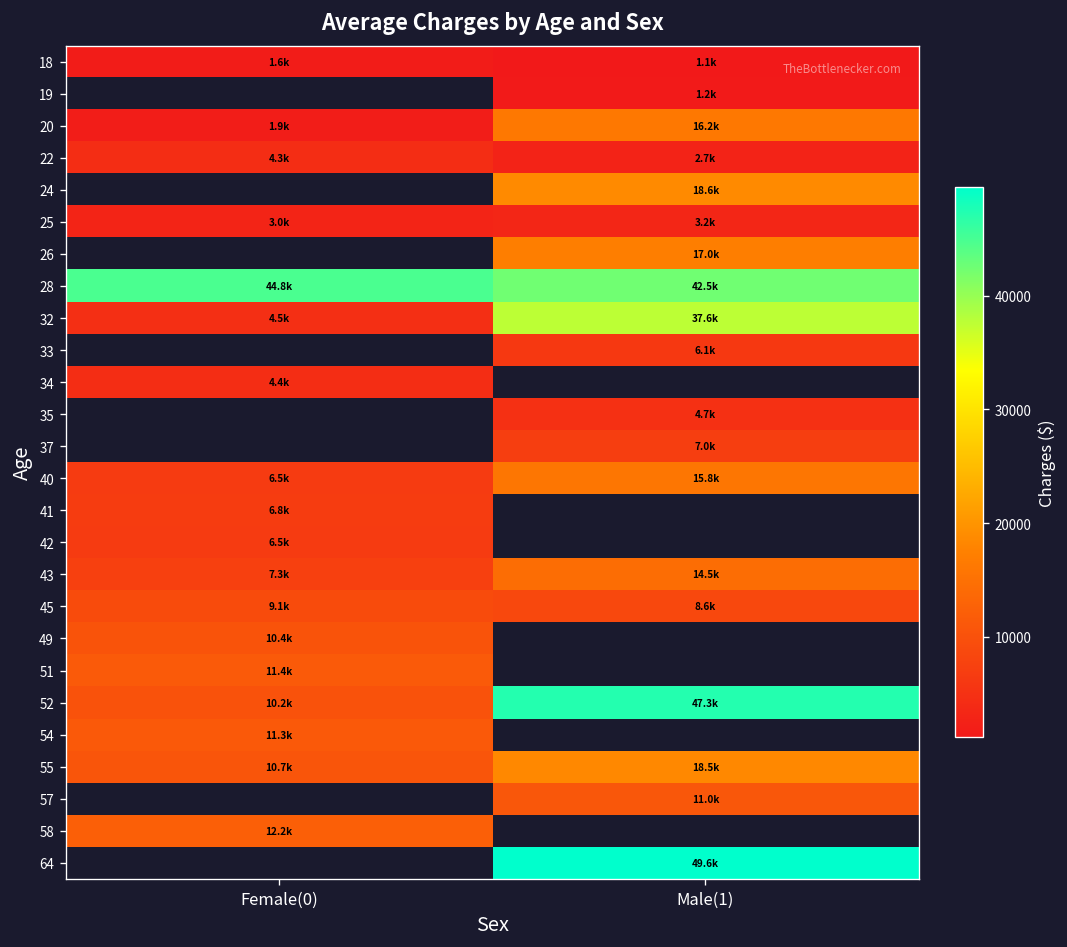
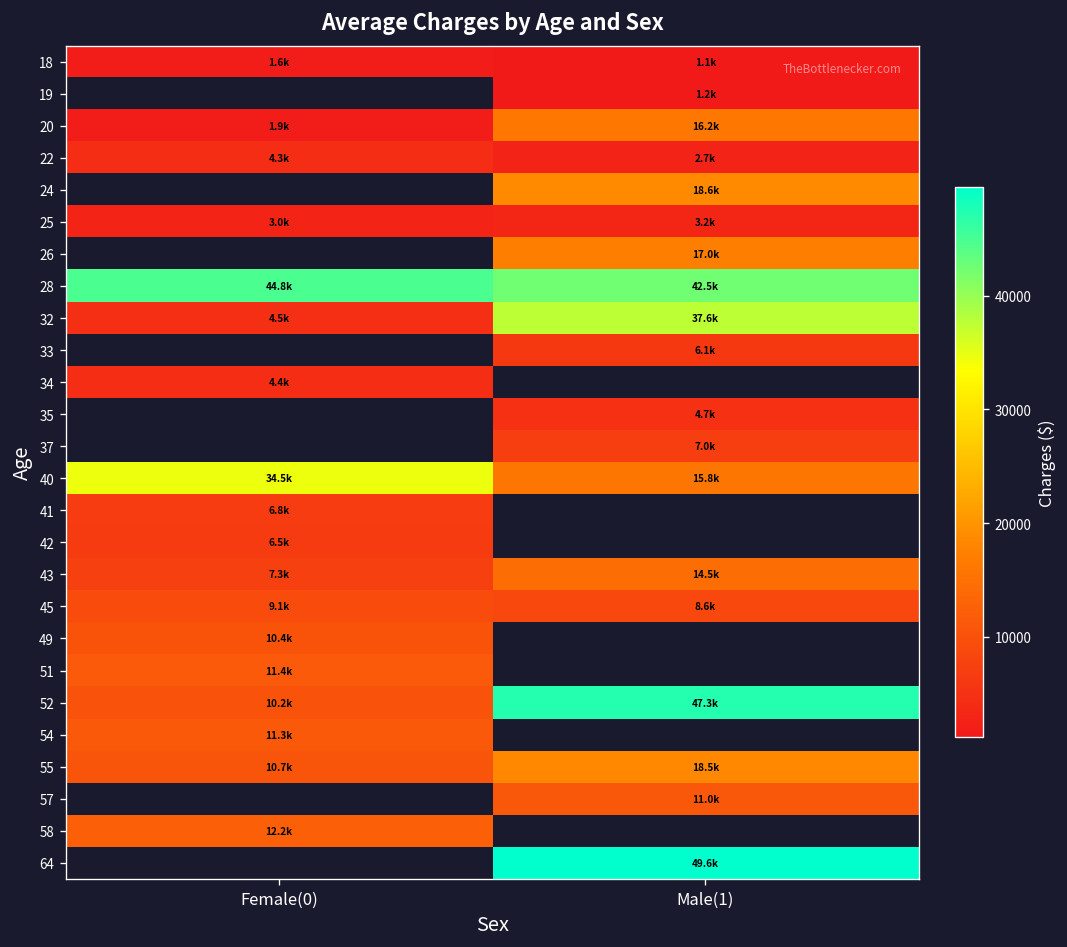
  {
    "18": {
      "Female(0)": "1.6k"
    },
    "19": {
      "Male(1)": "1.2k"
    },
    "20": {
      "Female(0)": "1.9k",
      "Male(1)": "16.2k"
    },
    "22": {
      "Female(0)": "4.3k",
      "Male(1)": "2.7k"
    },
    "24": {
      "Male(1)": "18.6k"
    },
    "25": {
      "Female(0)": "3.0k",
      "Male(1)": "3.2k"
    },
    "26": {
      "Male(1)": "17.0k"
    },
    "28": {
      "Female(0)": "44.8k",
      "Male(1)": "42.5k"
    },
    "32": {
      "Female(0)": "4.5k",
      "Male(1)": "37.6k"
    },
    "33": {
      "Male(1)": "6.1k"
    },
    "34": {
      "Female(0)": "4.4k"
    },
    "35": {
      "Male(1)": "4.7k"
    },
    "37": {
      "Male(1)": "7.0k"
    },
    "40": {
-     "Female(0)": "6.5k",
+     "Female(0)": "34.5k",
      "Male(1)": "15.8k"
    },
    "41": {
      "Female(0)": "6.8k"
    },
    "42": {
      "Female(0)": "6.5k"
    },
    "43": {
      "Female(0)": "7.3k",
      "Male(1)": "14.5k"
    },
    "45": {
      "Female(0)": "9.1k",
      "Male(1)": "8.6k"
    },
    "49": {
      "Female(0)": "10.4k"
    },
    "51": {
      "Female(0)": "11.4k"
    },
    "52": {
      "Female(0)": "10.2k",
      "Male(1)": "47.3k"
    },
    "54": {
      "Female(0)": "11.3k"
    },
    "55": {
      "Female(0)": "10.7k",
      "Male(1)": "18.5k"
    },
    "57": {
      "Male(1)": "11.0k"
    },
    "58": {
      "Female(0)": "12.2k"
    },
    "64": {
      "Male(1)": "49.6k"
    }
  }
